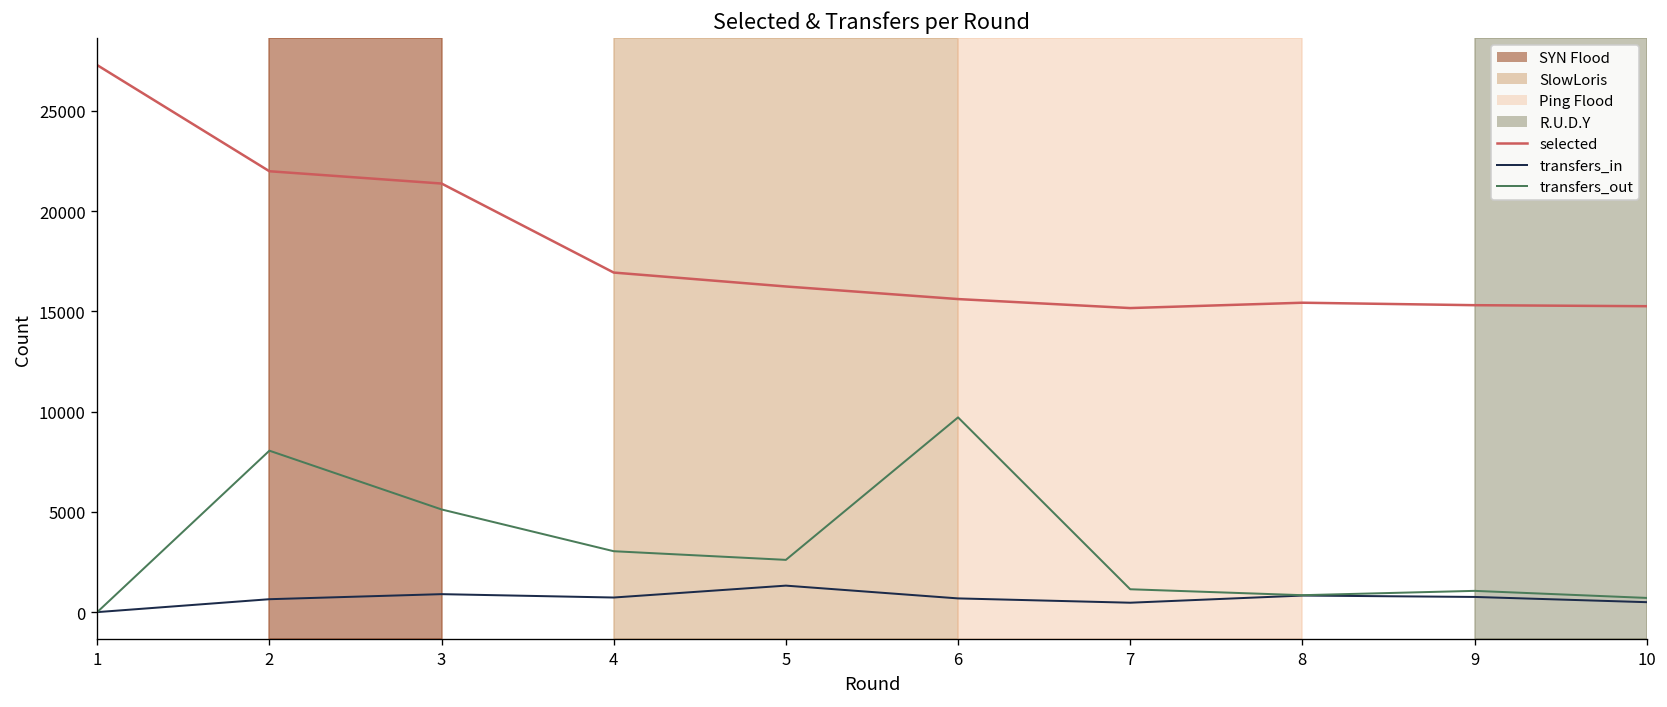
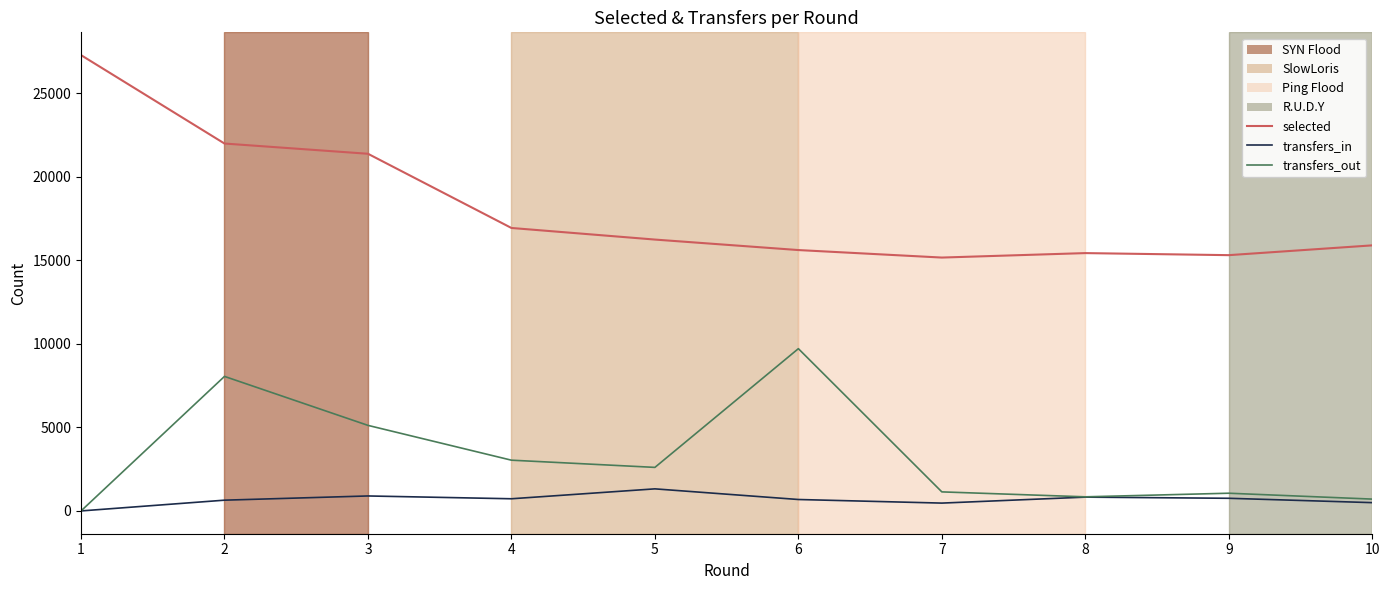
  {
    "selected": {
      "1": 27300,
      "2": 22000,
      "3": 21400,
      "4": 16900,
      "5": 16200,
      "6": 15600,
      "7": 15200,
      "8": 15400,
      "9": 15300,
-     "10": 15300
+     "10": 15900
    },
    "transfers_in": {
      "2": 600,
      "3": 900,
      "4": 700,
      "5": 1300,
      "6": 700,
      "7": 500,
      "9": 800,
      "10": 500
    },
    "transfers_out": {
      "2": 8100,
      "3": 5100,
      "4": 3000,
      "5": 2600,
      "6": 9700,
      "7": 1100,
      "9": 1100,
      "10": 700
    }
  }
